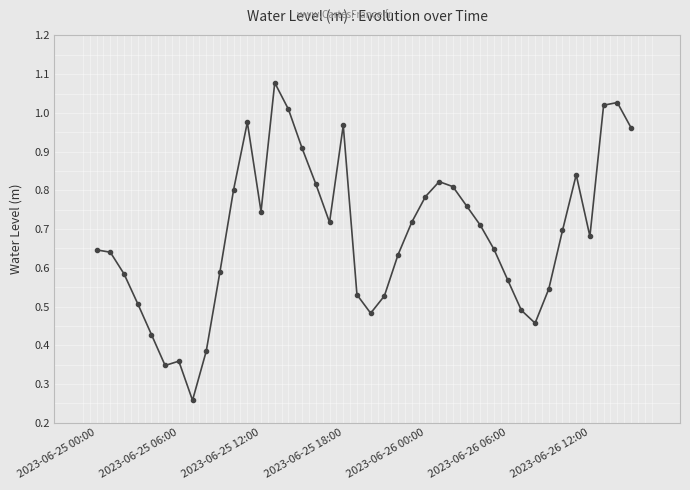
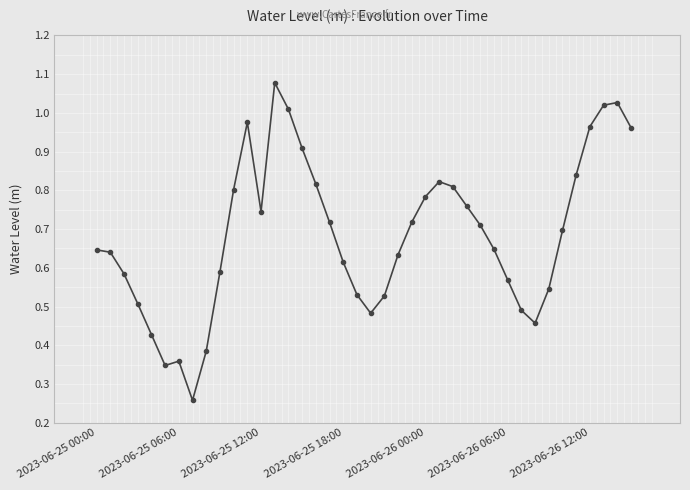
  {
    "2023-06-25 00:00": 0.65,
    "2023-06-25 06:00": 0.36,
    "2023-06-25 12:00": 0.75,
-   "2023-06-25 18:00": 0.97,
+   "2023-06-25 18:00": 0.61,
    "2023-06-26 00:00": 0.78,
    "2023-06-26 06:00": 0.57,
-   "2023-06-26 12:00": 0.68
+   "2023-06-26 12:00": 0.96
  }
